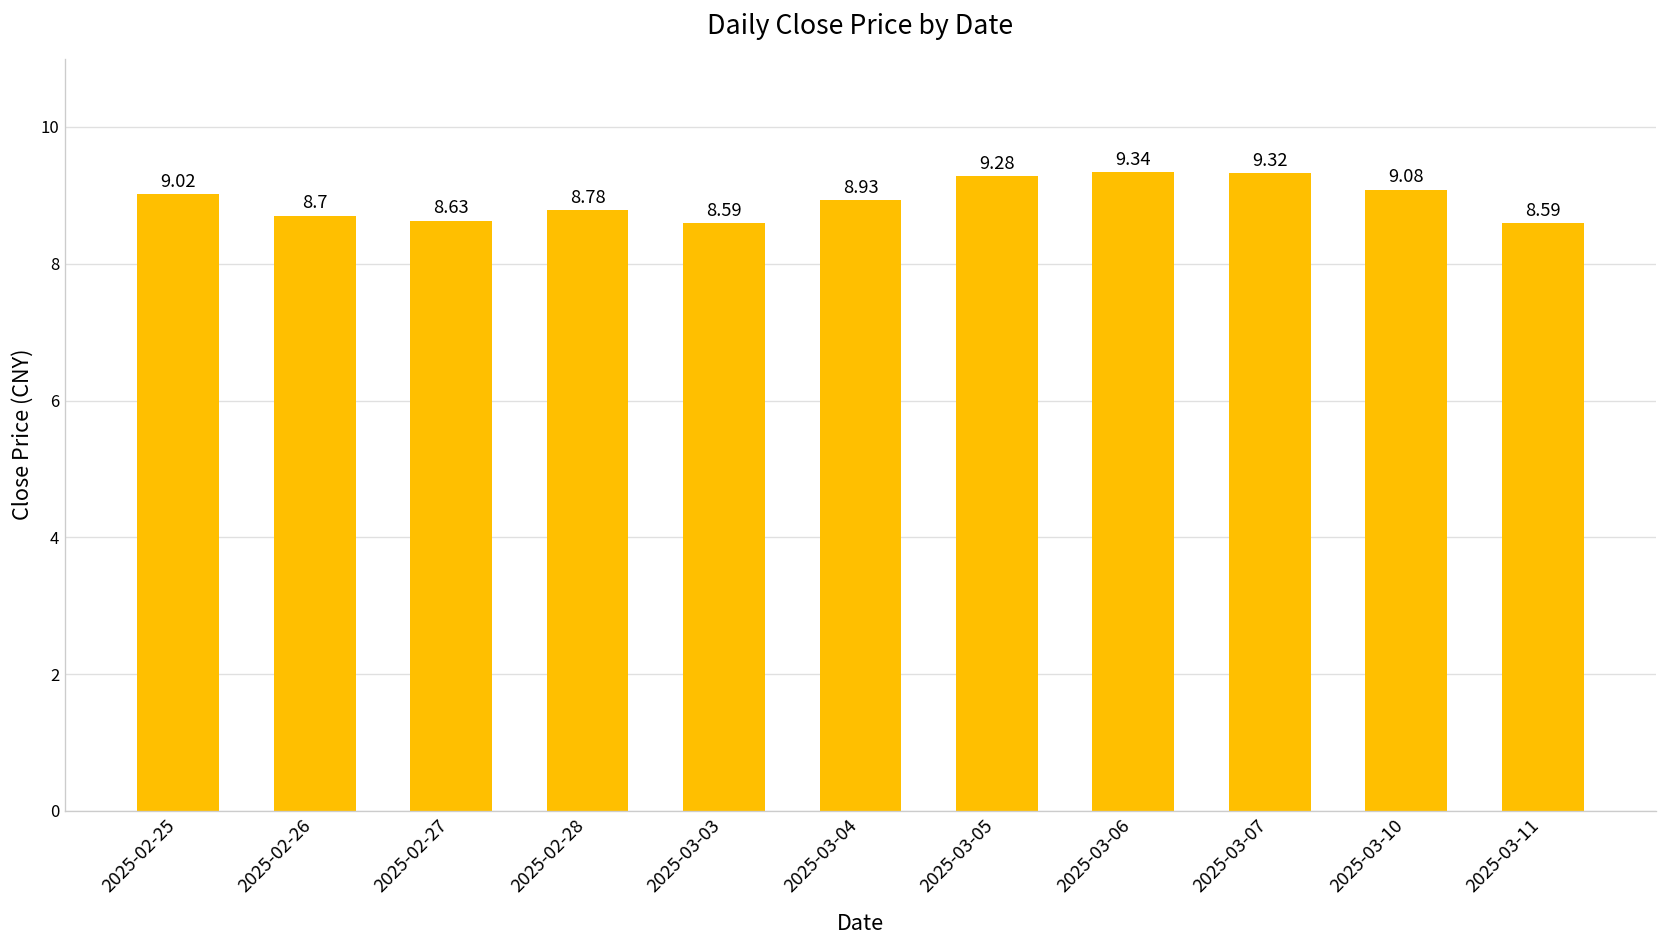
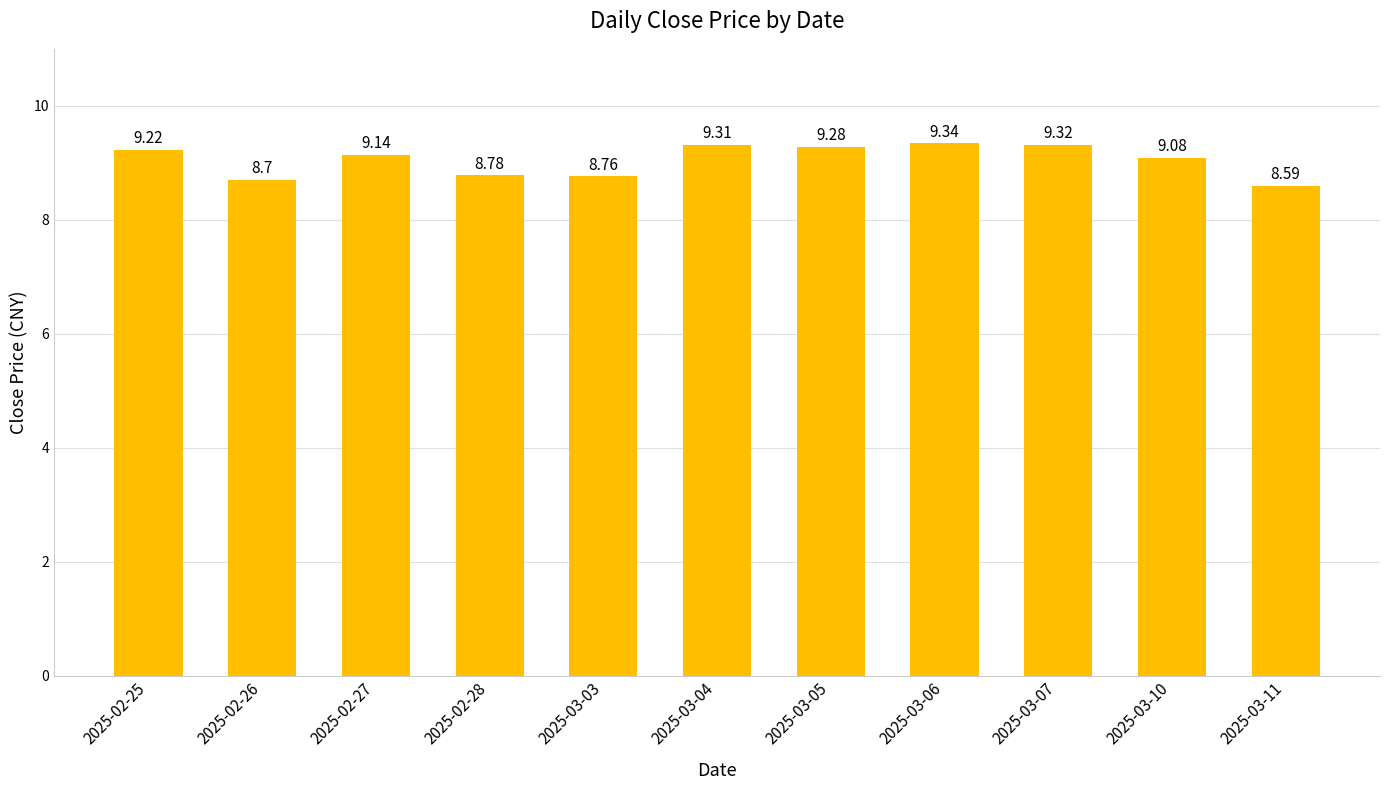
  {
-   "2025-02-25": 9.02,
+   "2025-02-25": 9.22,
    "2025-02-26": 8.7,
-   "2025-02-27": 8.63,
+   "2025-02-27": 9.14,
    "2025-02-28": 8.78,
-   "2025-03-03": 8.59,
-   "2025-03-04": 8.93,
+   "2025-03-03": 8.76,
+   "2025-03-04": 9.31,
    "2025-03-05": 9.28,
    "2025-03-06": 9.34,
    "2025-03-07": 9.32,
    "2025-03-10": 9.08,
    "2025-03-11": 8.59
  }
